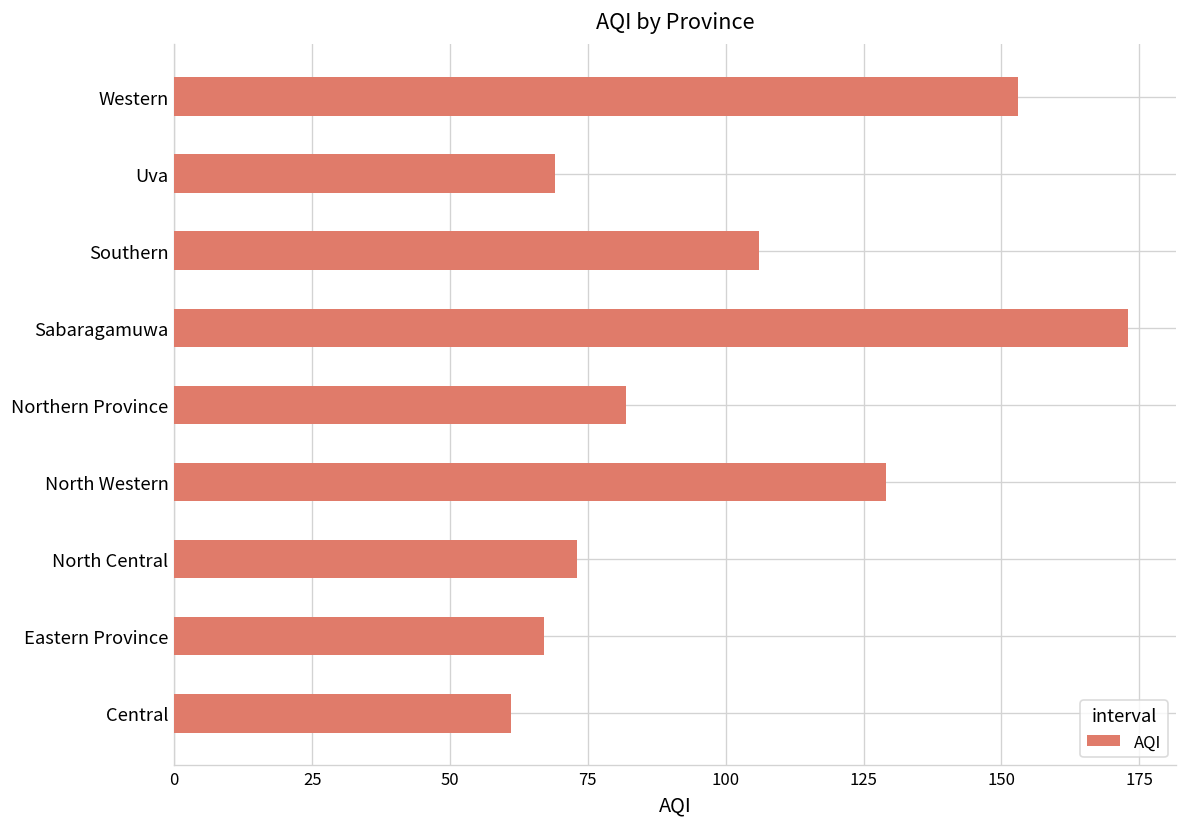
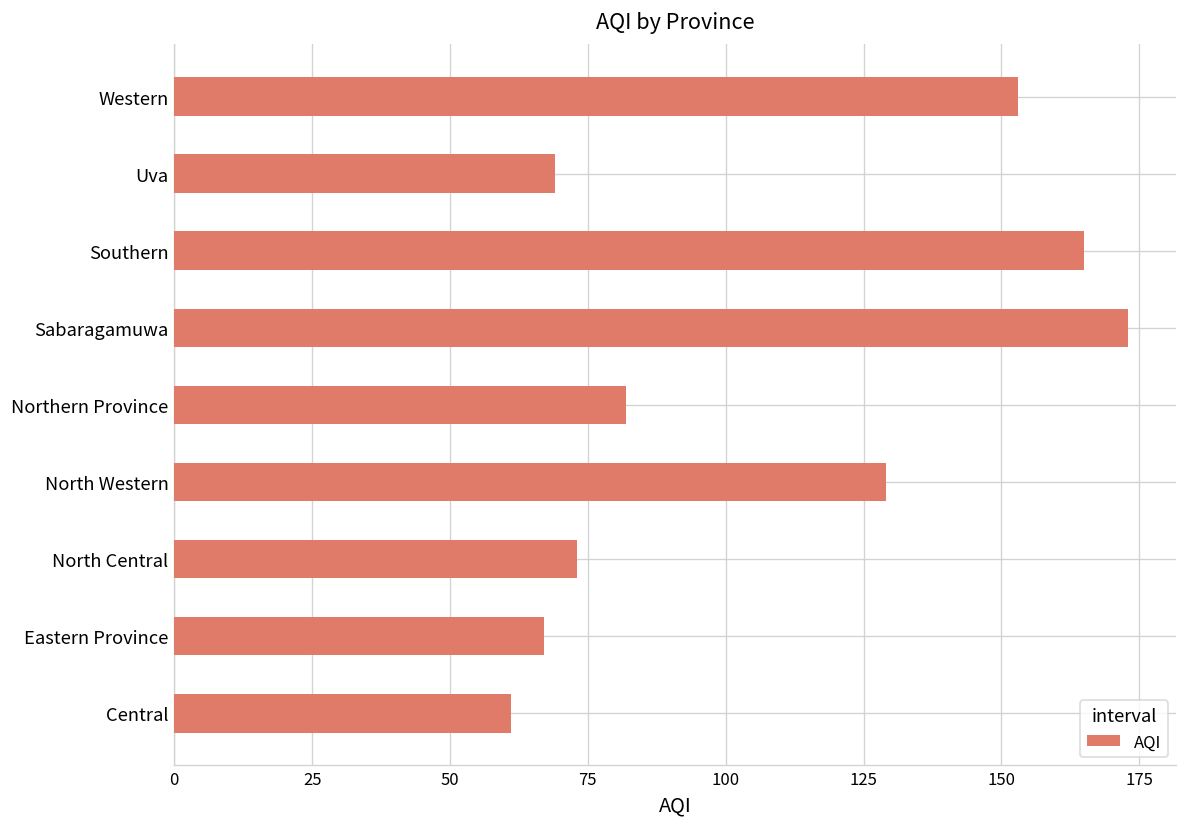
  {
    "Western": 153,
    "Uva": 69,
-   "Southern": 106,
+   "Southern": 165,
    "Sabaragamuwa": 173,
    "Northern Province": 82,
    "North Western": 129,
    "North Central": 73,
    "Eastern Province": 67,
    "Central": 61
  }
